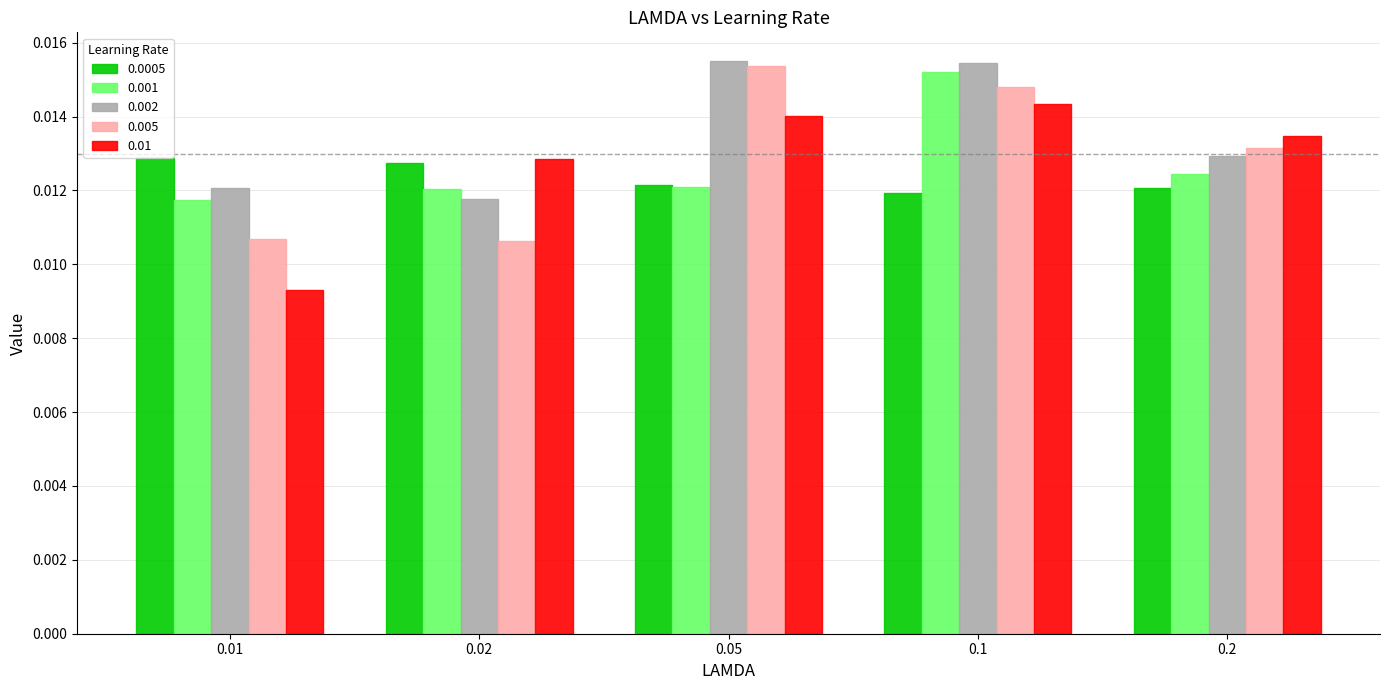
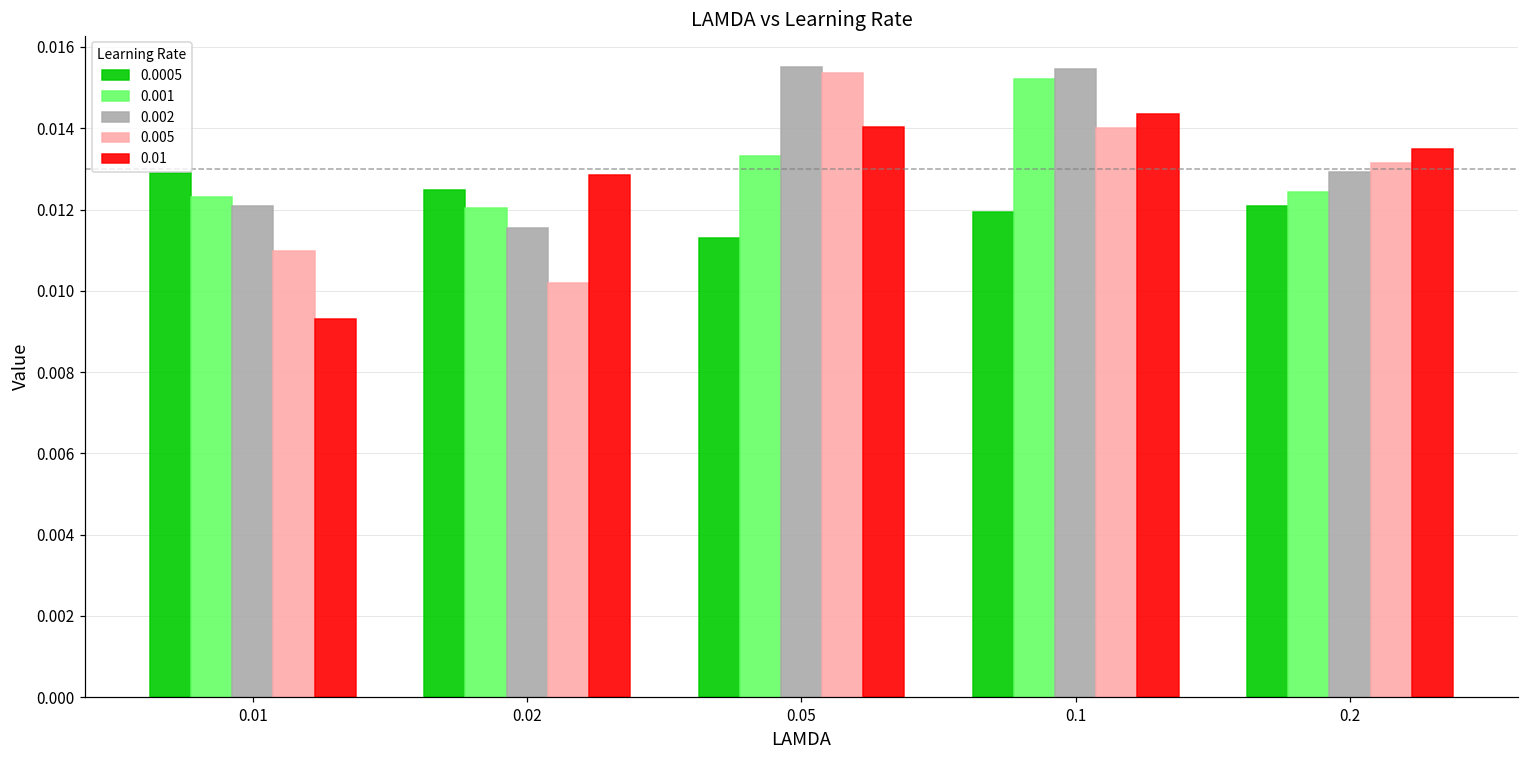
  {
    "0.0005": {
-     "0.02": 0.0127,
-     "0.05": 0.0121,
+     "0.02": 0.0125,
+     "0.05": 0.0113,
      "0.1": 0.0119,
      "0.2": 0.0121
    },
    "0.001": {
-     "0.01": 0.0117,
+     "0.01": 0.0123,
      "0.02": 0.0120,
-     "0.05": 0.0121,
+     "0.05": 0.0133,
      "0.1": 0.0152,
      "0.2": 0.0124
    },
    "0.002": {
      "0.01": 0.0121,
-     "0.02": 0.0118,
+     "0.02": 0.0115,
      "0.05": 0.0155,
      "0.1": 0.0155,
      "0.2": 0.0129
    },
    "0.005": {
-     "0.01": 0.0107,
-     "0.02": 0.0106,
+     "0.01": 0.0110,
+     "0.02": 0.0102,
      "0.05": 0.0154,
-     "0.1": 0.0148,
+     "0.1": 0.0140,
      "0.2": 0.0132
    },
    "0.01": {
      "0.01": 0.0093,
      "0.02": 0.0128,
      "0.05": 0.0140,
      "0.1": 0.0143,
      "0.2": 0.0135
    }
  }
